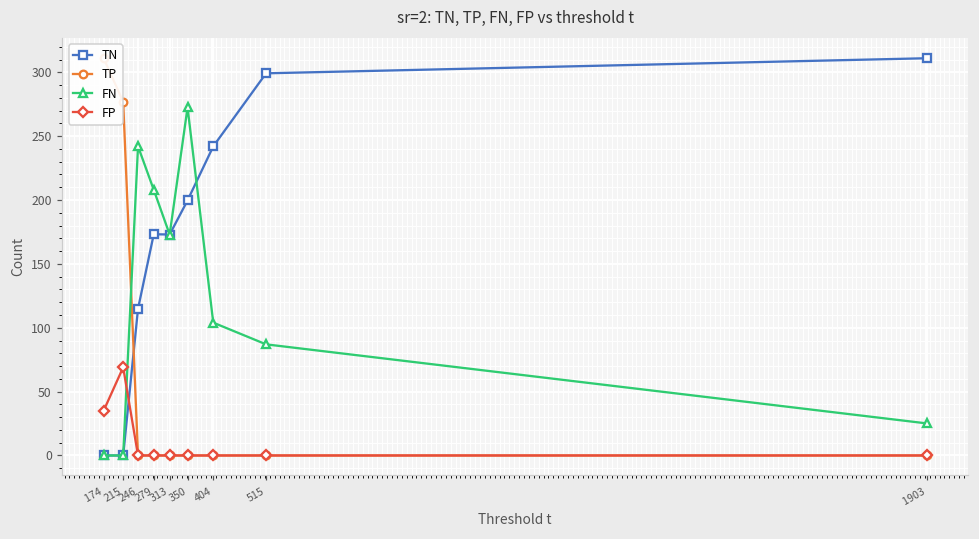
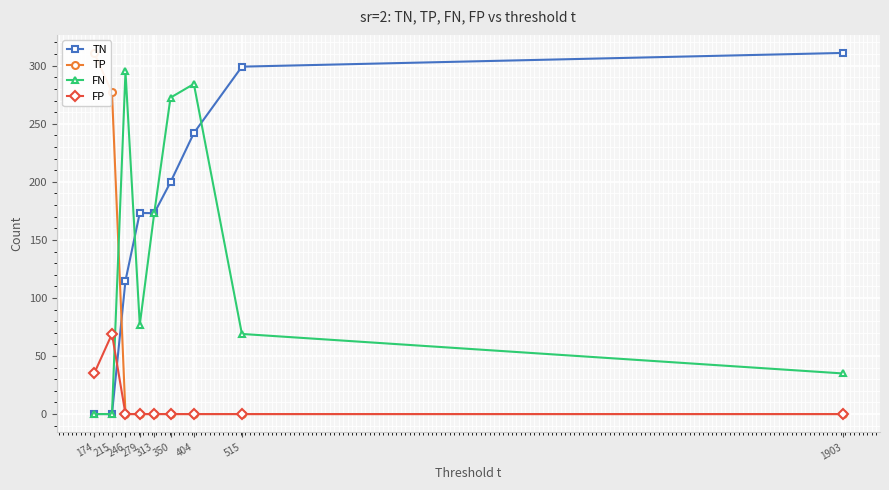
  {
    "TN": {
      "246": 115,
      "279": 173,
      "350": 200,
      "404": 242,
      "515": 299,
      "1903": 311
    },
    "FN": {
-     "246": 242,
-     "279": 208,
+     "246": 295,
+     "279": 77,
      "350": 273,
-     "404": 104,
-     "515": 87,
-     "1903": 25
+     "404": 284,
+     "515": 69,
+     "1903": 35
    }
  }
